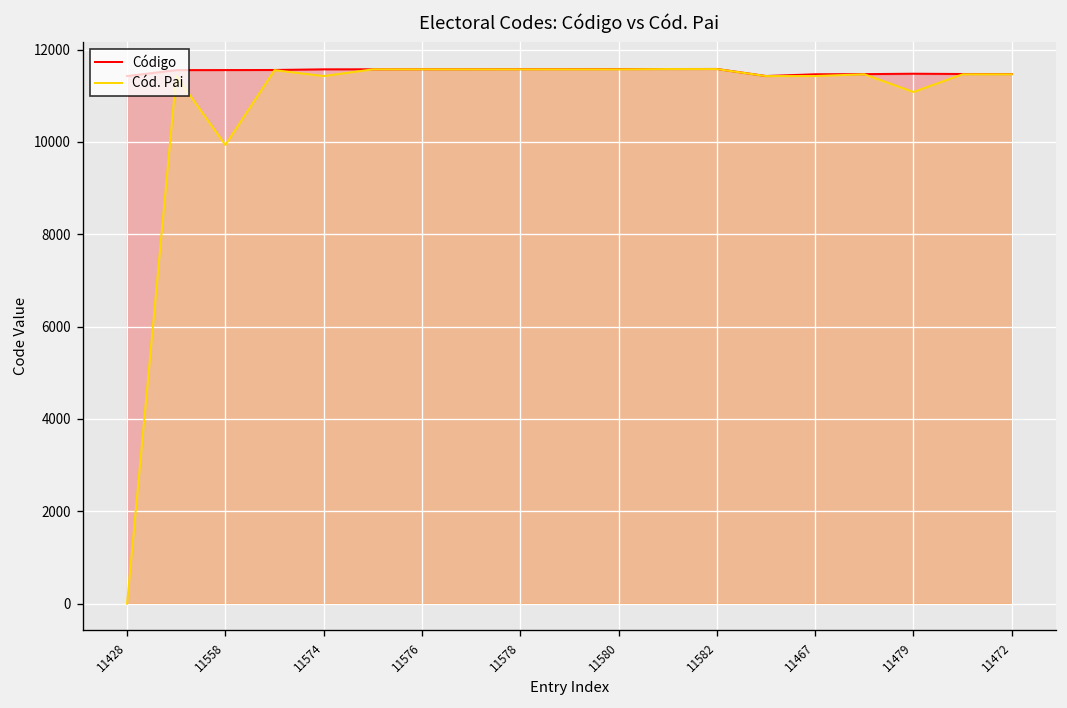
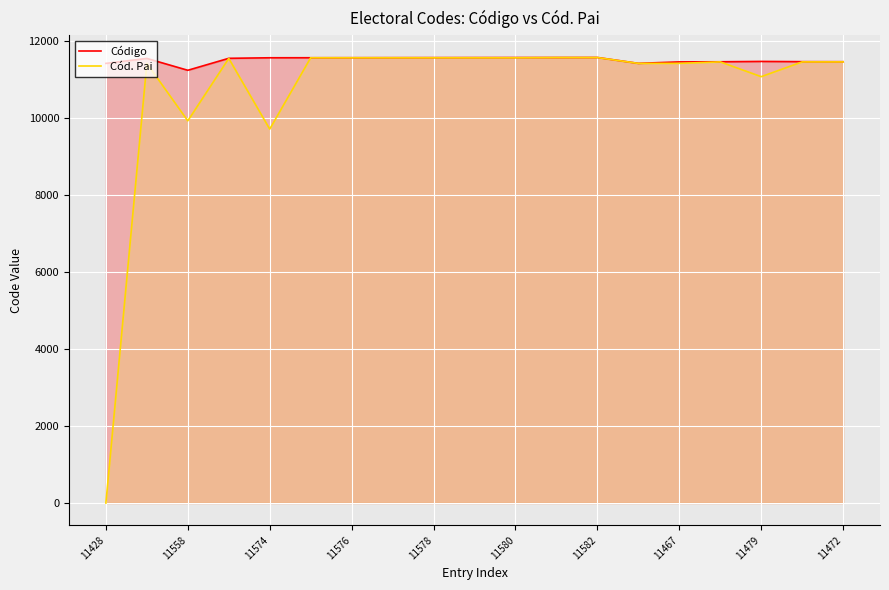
  {
    "Código": {
-     "11558": 11600,
+     "11558": 11200,
      "11574": 11600,
      "11479": 11500
    },
    "Cód. Pai": {
      "11428": 0,
      "11558": 9900,
-     "11574": 11400,
+     "11574": 9700,
      "11479": 11100
    }
  }
